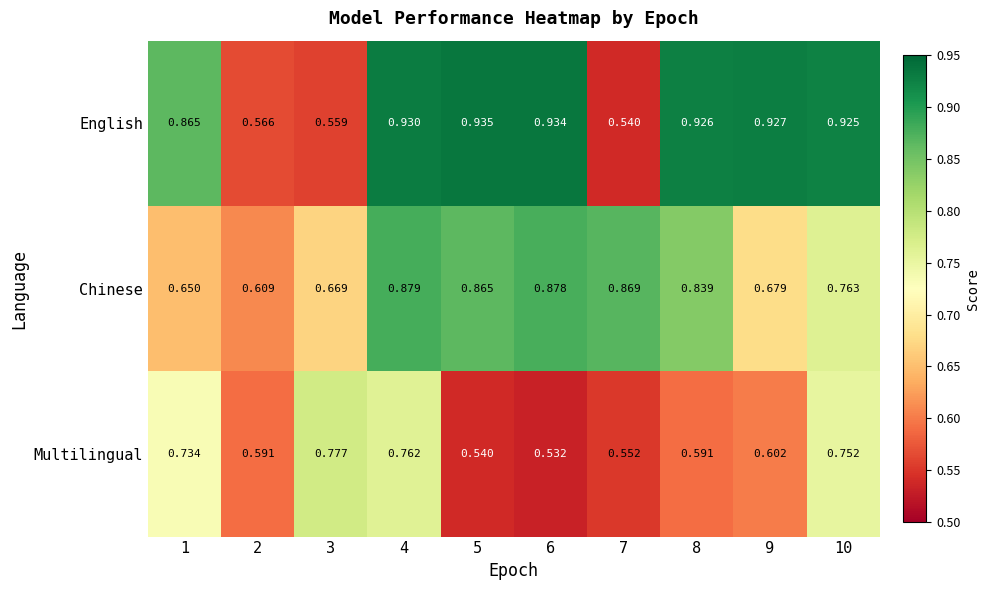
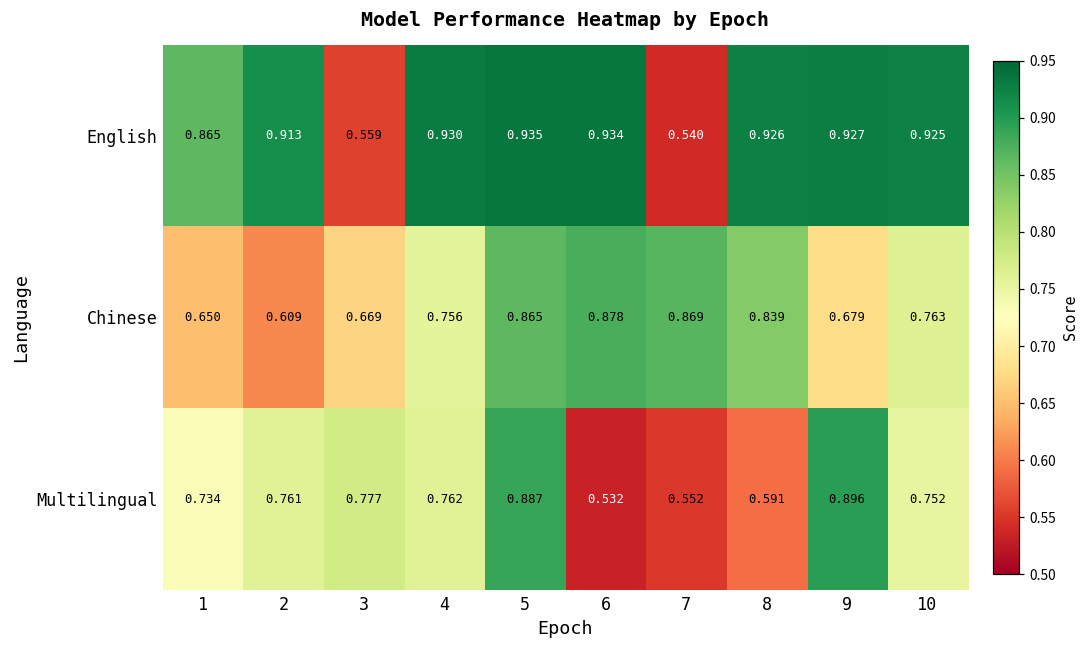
  {
    "English": {
      "1": 0.865,
-     "2": 0.566,
+     "2": 0.913,
      "3": 0.559,
      "4": 0.930,
      "5": 0.935,
      "6": 0.934,
      "7": 0.540,
      "8": 0.926,
      "9": 0.927,
      "10": 0.925
    },
    "Chinese": {
      "1": 0.650,
      "2": 0.609,
      "3": 0.669,
-     "4": 0.879,
+     "4": 0.756,
      "5": 0.865,
      "6": 0.878,
      "7": 0.869,
      "8": 0.839,
      "9": 0.679,
      "10": 0.763
    },
    "Multilingual": {
      "1": 0.734,
-     "2": 0.591,
+     "2": 0.761,
      "3": 0.777,
      "4": 0.762,
-     "5": 0.540,
+     "5": 0.887,
      "6": 0.532,
      "7": 0.552,
      "8": 0.591,
-     "9": 0.602,
+     "9": 0.896,
      "10": 0.752
    }
  }
